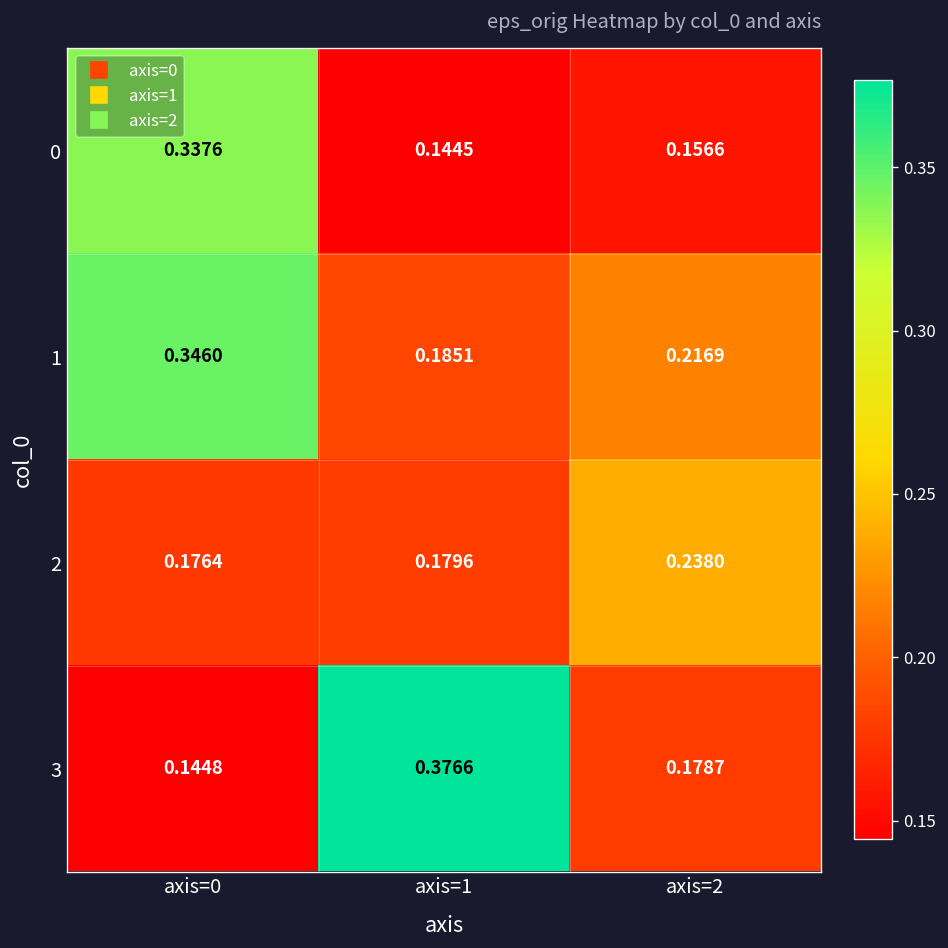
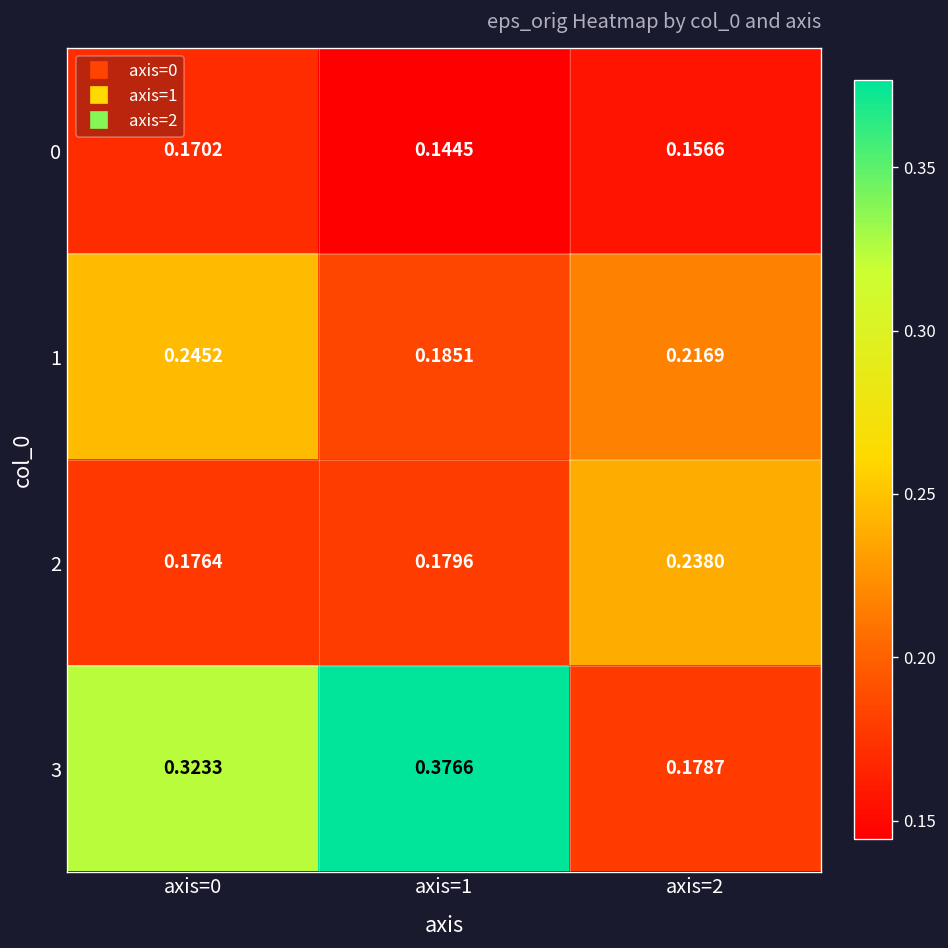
  {
    "0": {
-     "axis=0": 0.3376,
+     "axis=0": 0.1702,
      "axis=1": 0.1445,
      "axis=2": 0.1566
    },
    "1": {
-     "axis=0": 0.3460,
+     "axis=0": 0.2452,
      "axis=1": 0.1851,
      "axis=2": 0.2169
    },
    "2": {
      "axis=0": 0.1764,
      "axis=1": 0.1796,
      "axis=2": 0.2380
    },
    "3": {
-     "axis=0": 0.1448,
+     "axis=0": 0.3233,
      "axis=1": 0.3766,
      "axis=2": 0.1787
    }
  }
